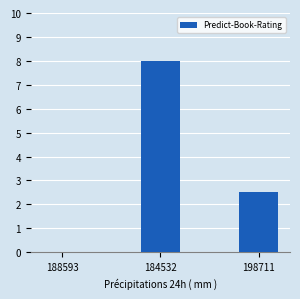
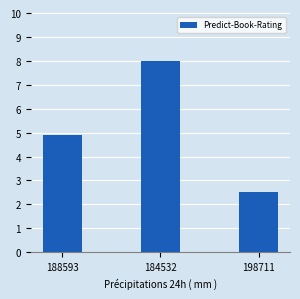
  {
-   "188593": 0.0,
+   "188593": 4.9,
    "184532": 8.0,
    "198711": 2.5
  }
